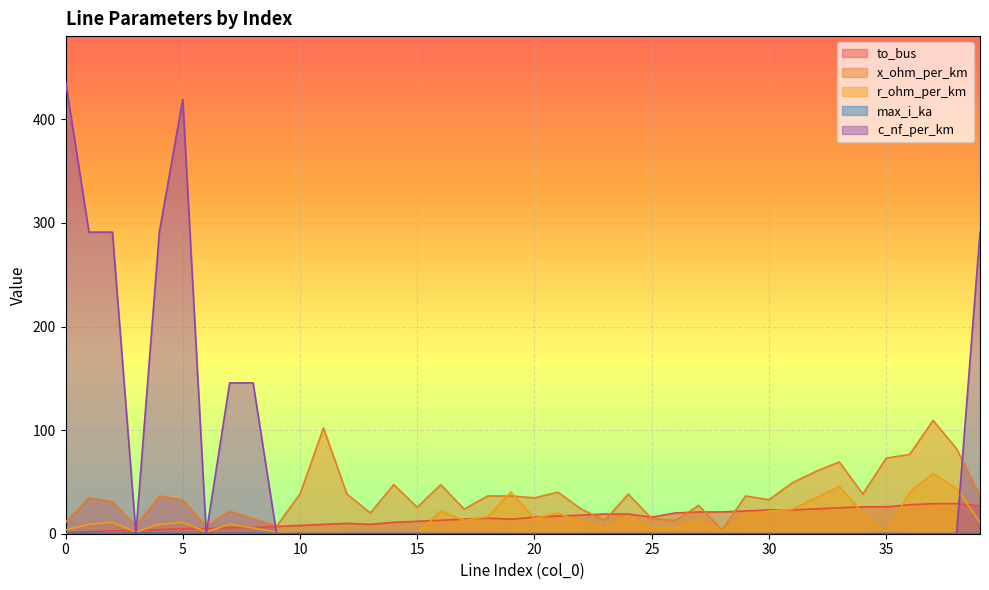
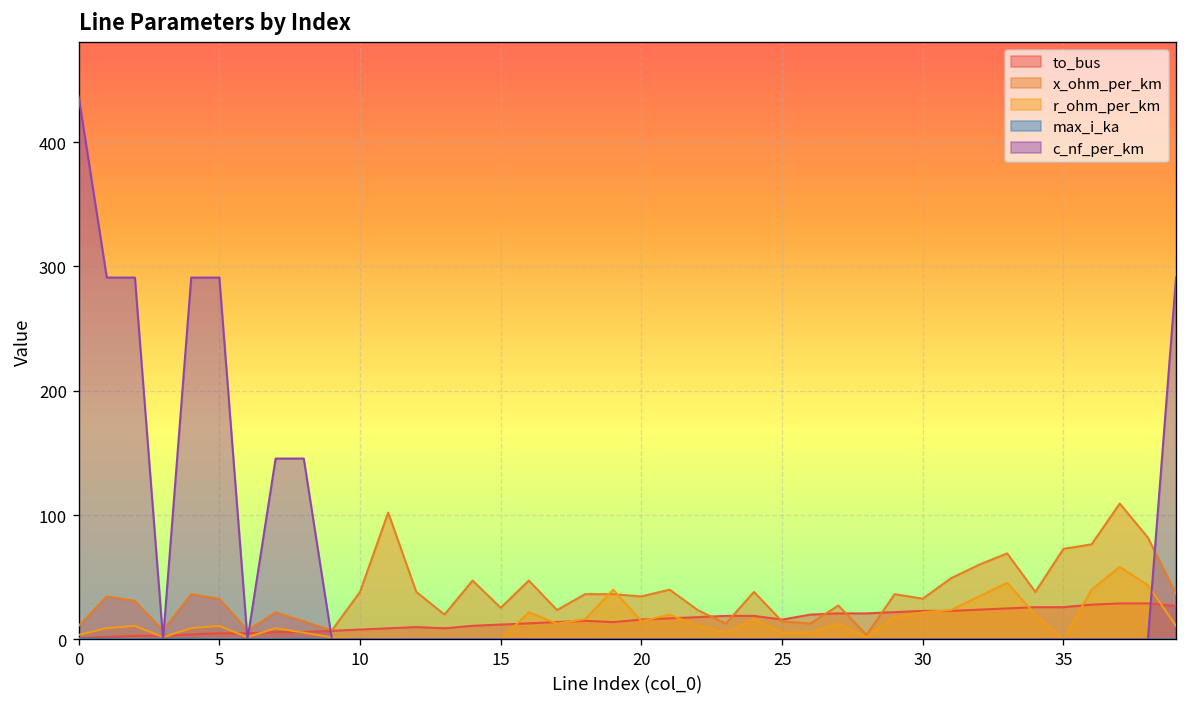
  {
    "max_i_ka": {
      "5": 0
    },
    "c_nf_per_km": {
      "0": 437,
-     "5": 419
+     "5": 291
    }
  }
